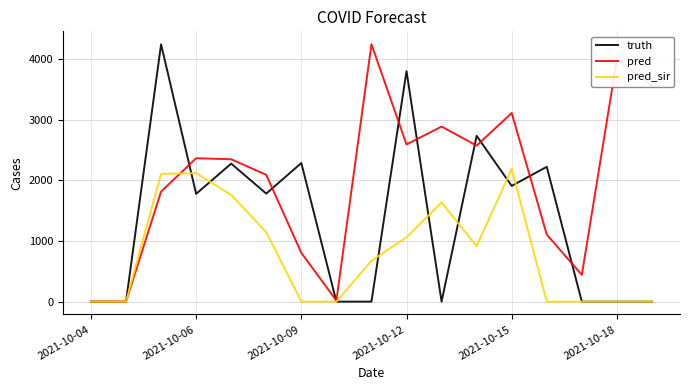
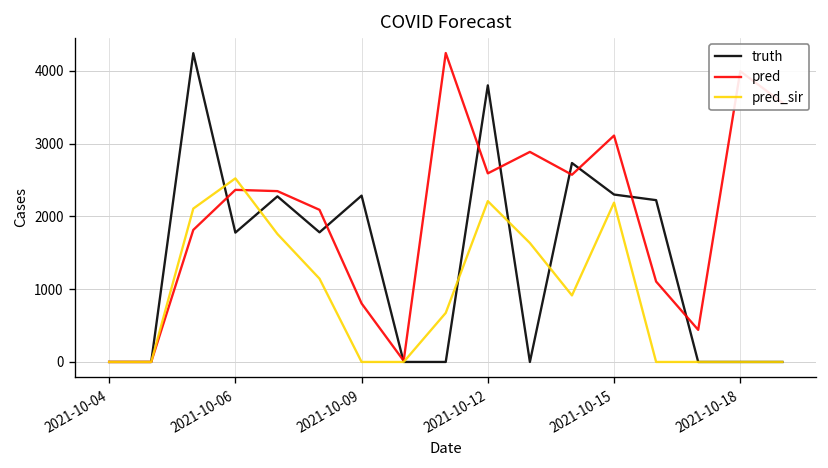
  {
    "truth": {
      "2021-10-06": 1800,
      "2021-10-09": 2300,
      "2021-10-12": 3800,
-     "2021-10-15": 1900
+     "2021-10-15": 2300
    },
    "pred": {
      "2021-10-06": 2400,
      "2021-10-09": 800,
      "2021-10-12": 2600,
      "2021-10-15": 3100
    },
    "pred_sir": {
-     "2021-10-06": 2100,
+     "2021-10-06": 2500,
      "2021-10-09": 0,
-     "2021-10-12": 1100,
+     "2021-10-12": 2200,
      "2021-10-15": 2200
    }
  }
